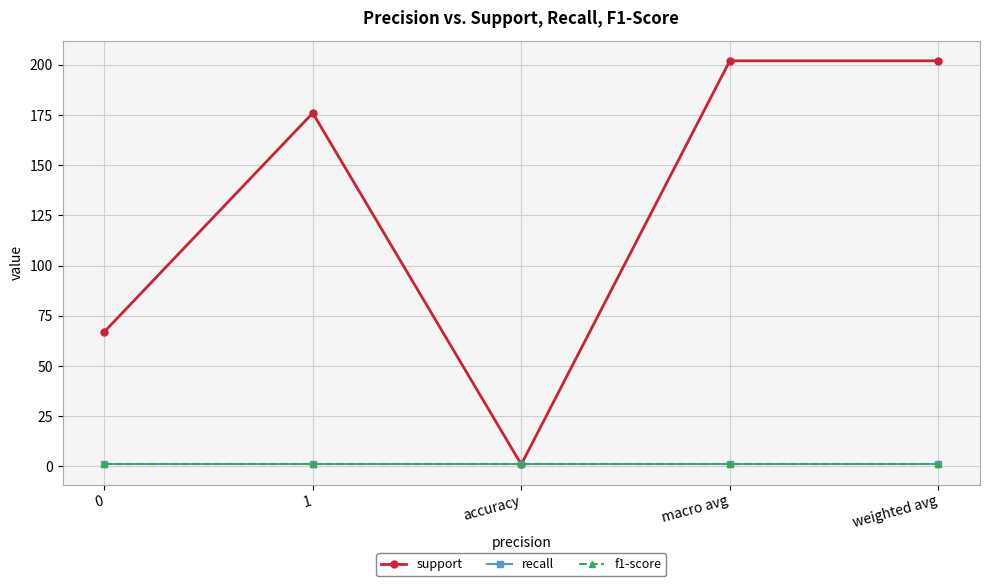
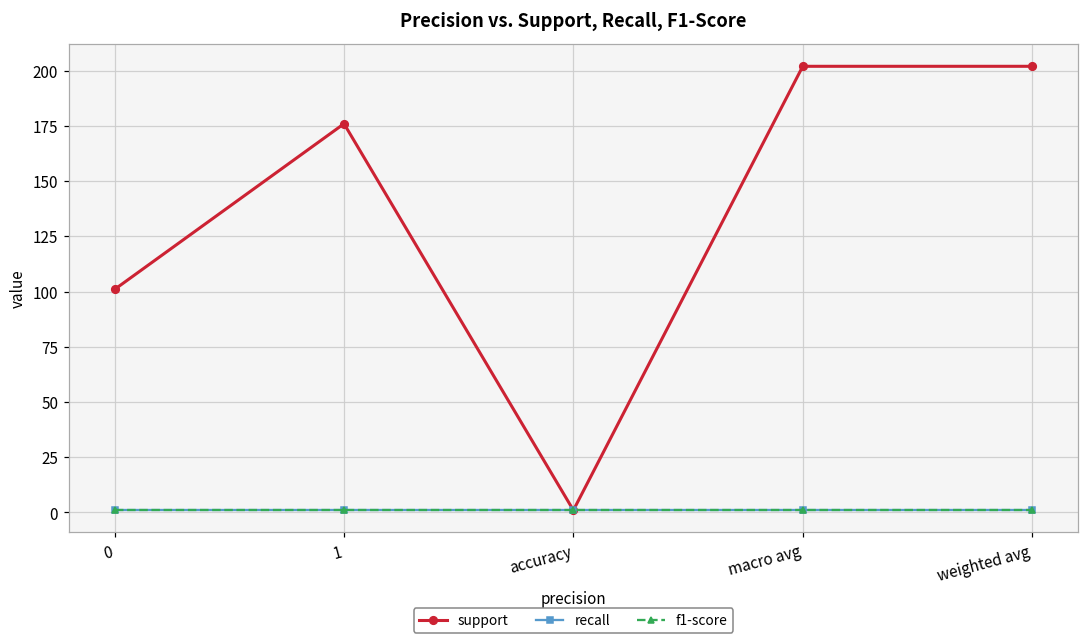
  {
    "support": {
-     "0": 67,
+     "0": 101,
      "1": 176,
      "macro avg": 202,
      "weighted avg": 202
    },
    "f1-score": {
      "0": 1,
      "1": 1,
      "macro avg": 1,
      "weighted avg": 1
    }
  }
